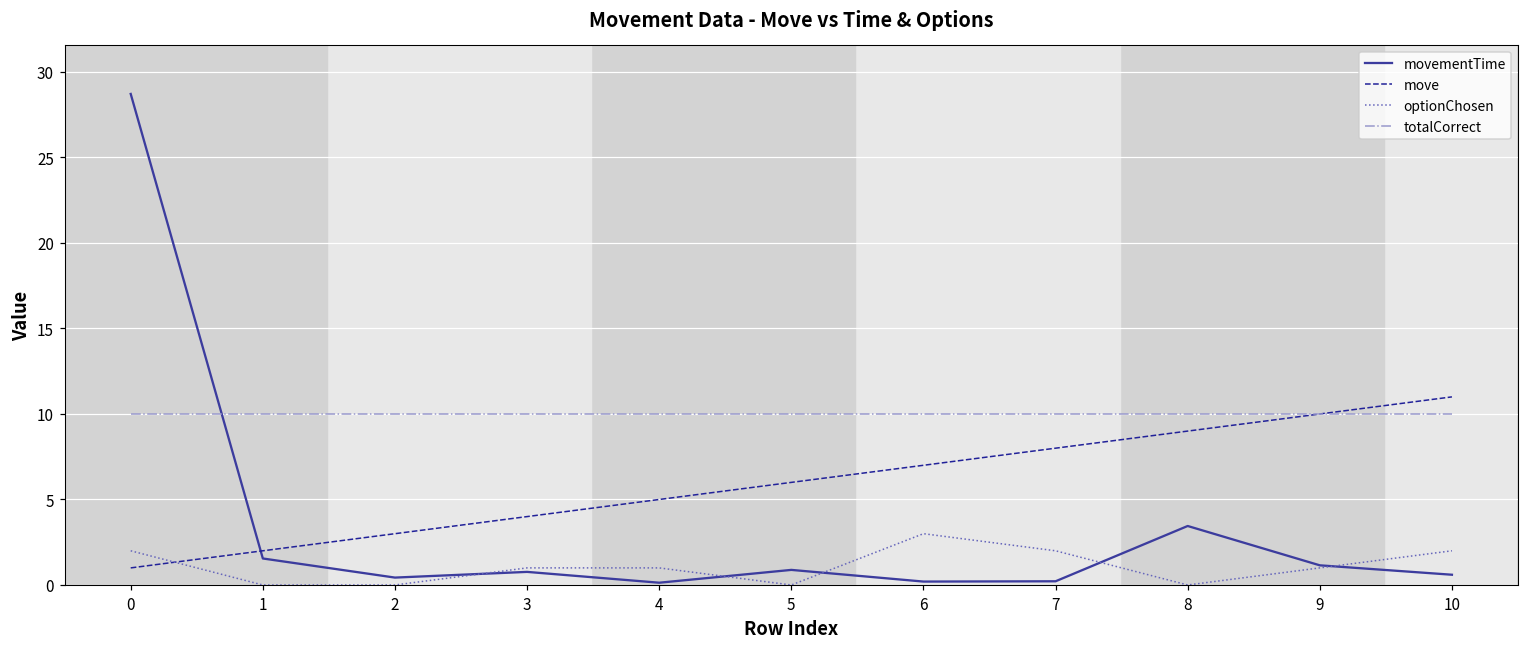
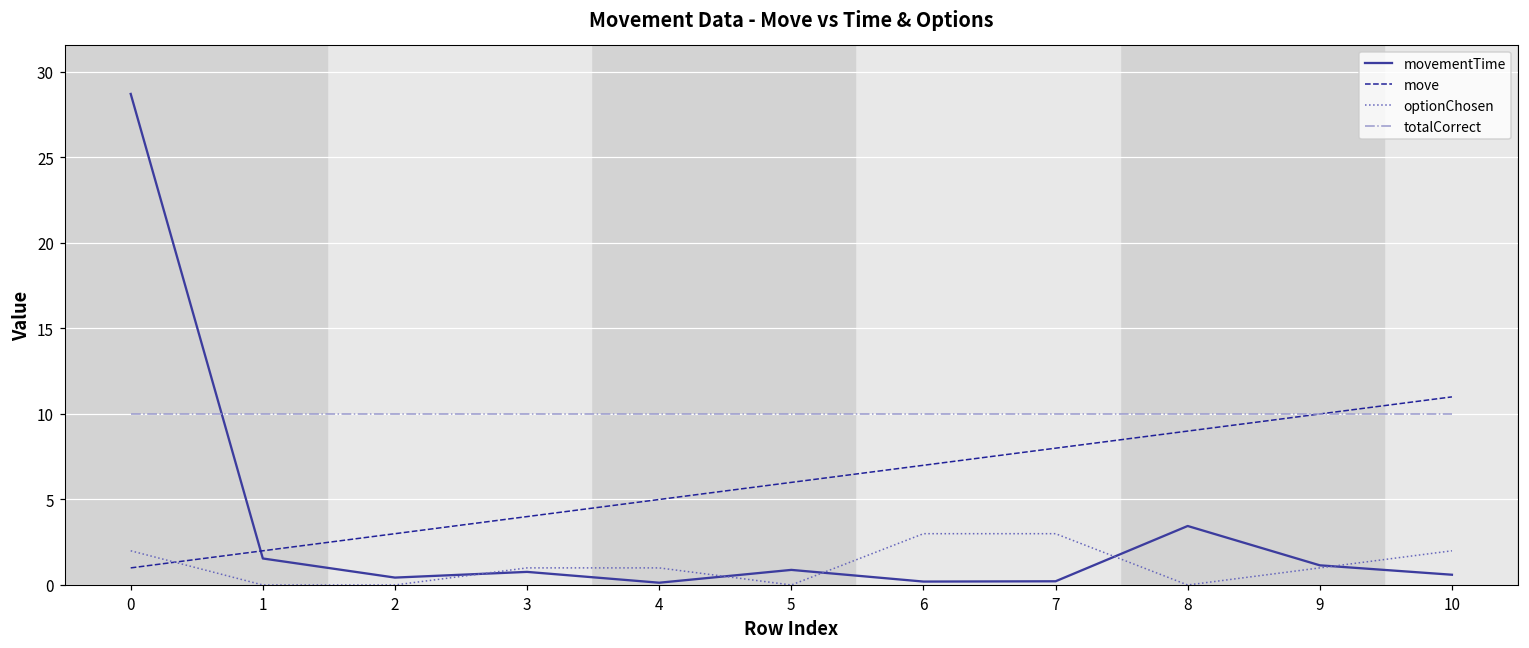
  {
    "optionChosen": {
      "0": 2,
      "1": 0,
      "2": 0,
      "3": 1,
      "4": 1,
      "5": 0,
      "6": 3,
-     "7": 2,
+     "7": 3,
      "8": 0,
      "10": 2
    },
    "totalCorrect": {
      "0": 10,
      "1": 10,
      "2": 10,
      "3": 10,
      "4": 10,
      "5": 10,
      "6": 10,
      "7": 10,
      "8": 10,
      "10": 10
    }
  }
